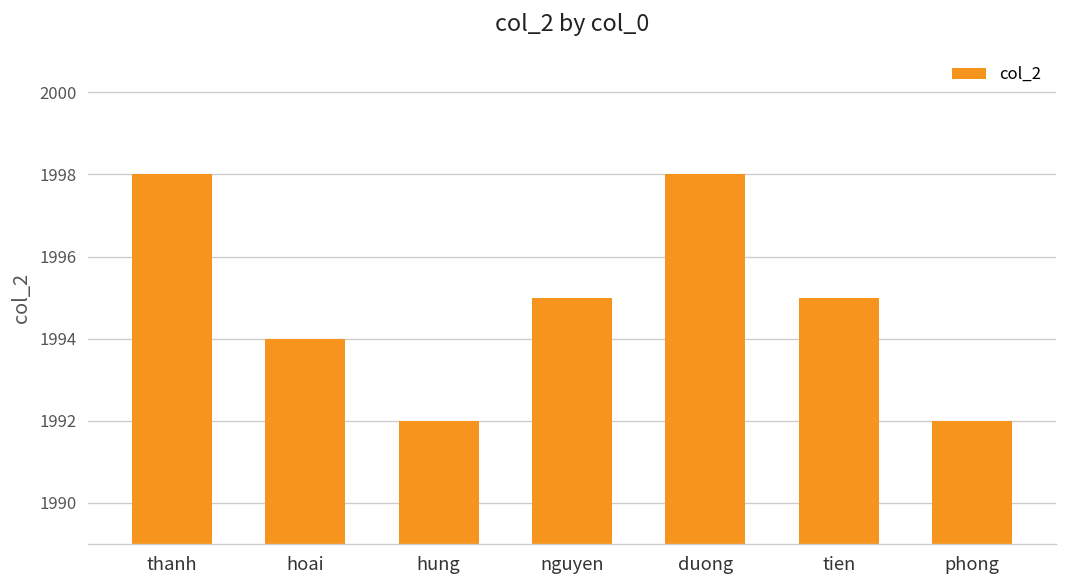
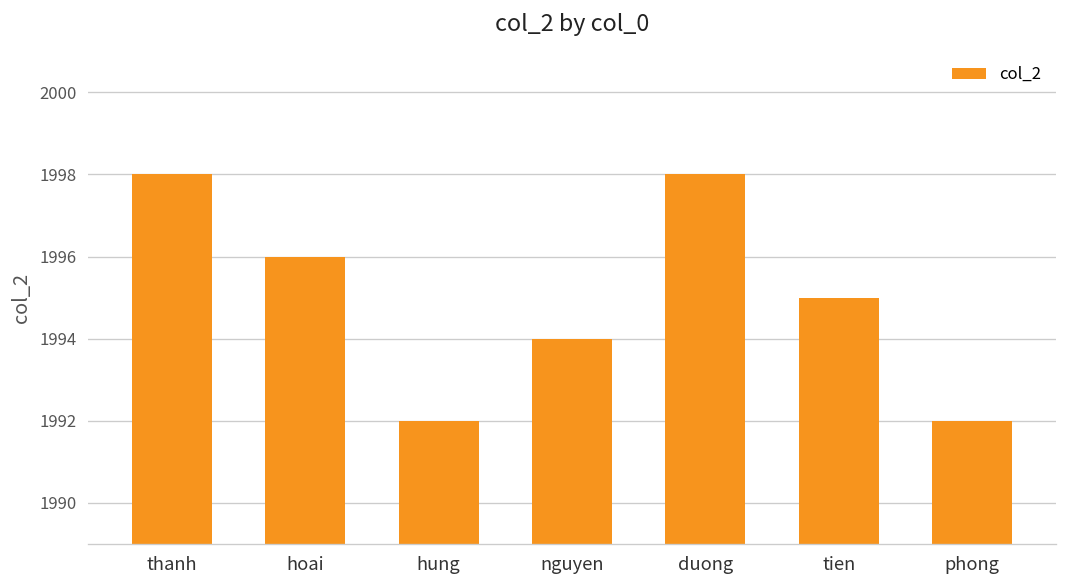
  {
    "thanh": 1998,
-   "hoai": 1994,
+   "hoai": 1996,
    "hung": 1992,
-   "nguyen": 1995,
+   "nguyen": 1994,
    "duong": 1998,
    "tien": 1995,
    "phong": 1992
  }
